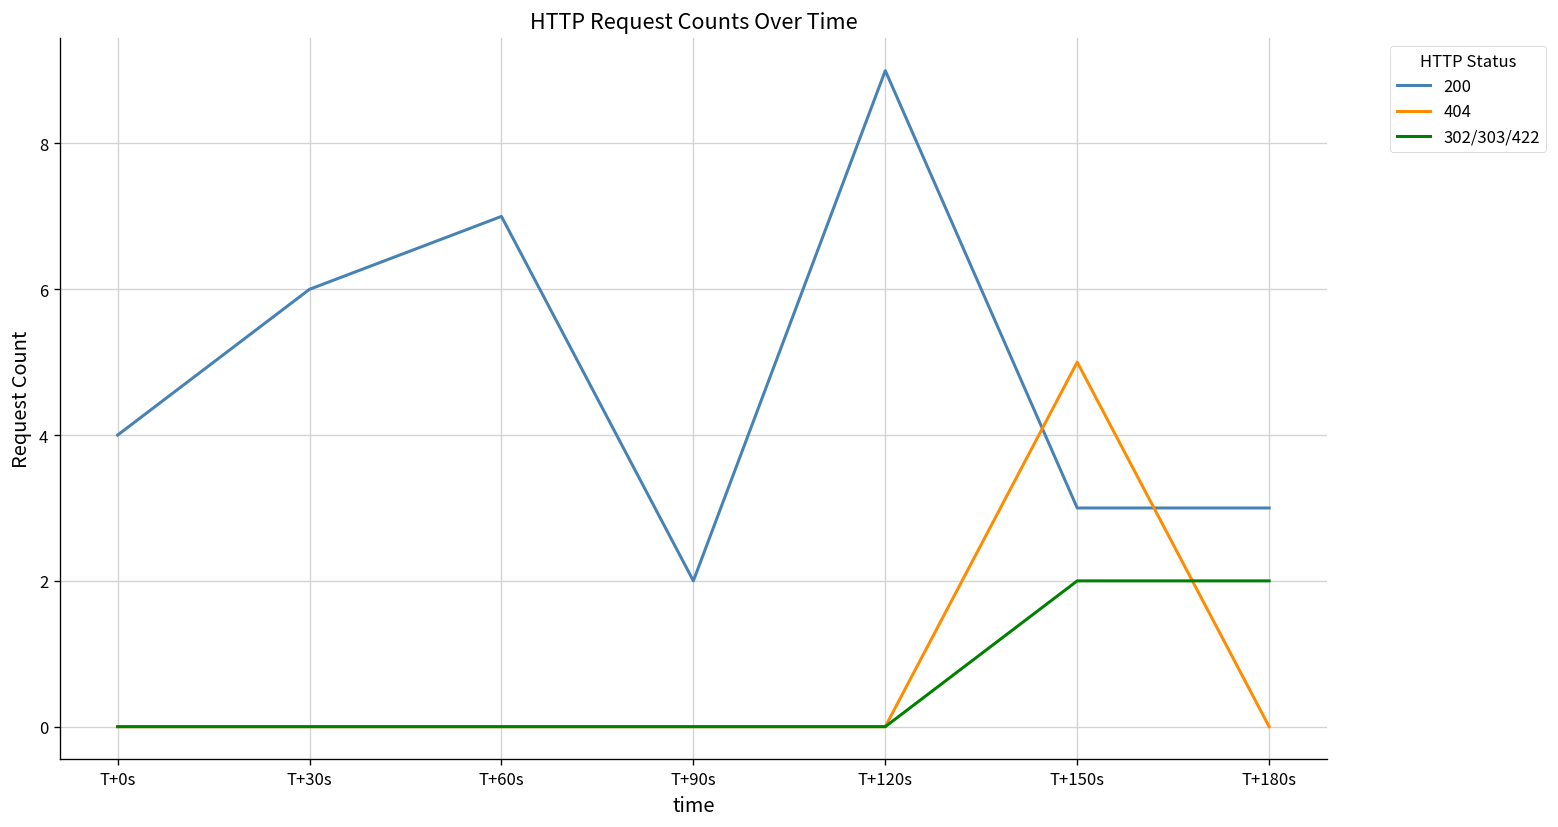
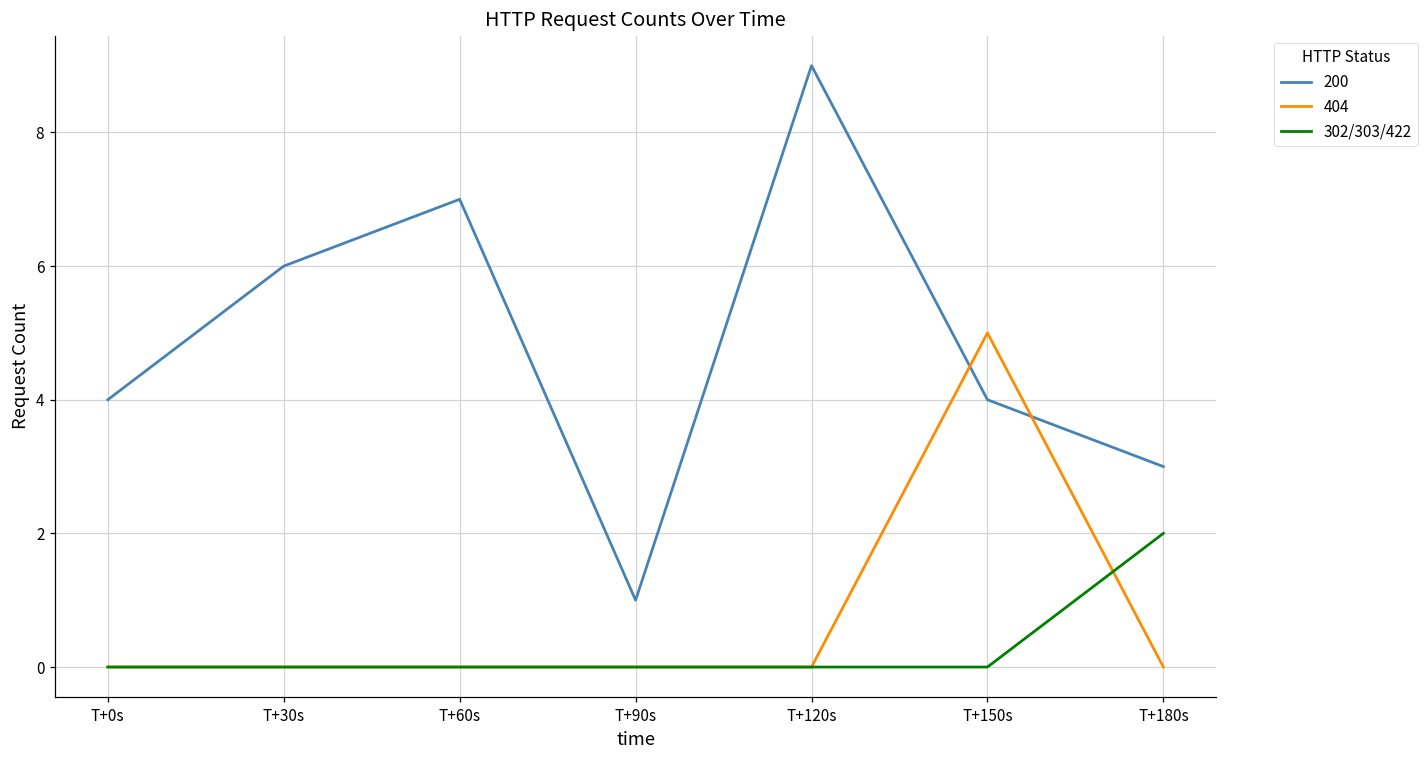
  {
    "200": {
      "T+0s": 4,
      "T+30s": 6,
      "T+60s": 7,
-     "T+90s": 2,
+     "T+90s": 1,
      "T+120s": 9,
-     "T+150s": 3,
+     "T+150s": 4,
      "T+180s": 3
    },
    "404": {
      "T+150s": 5,
      "T+180s": 0
    },
    "302/303/422": {
-     "T+150s": 2,
+     "T+150s": 0,
      "T+180s": 2
    }
  }
